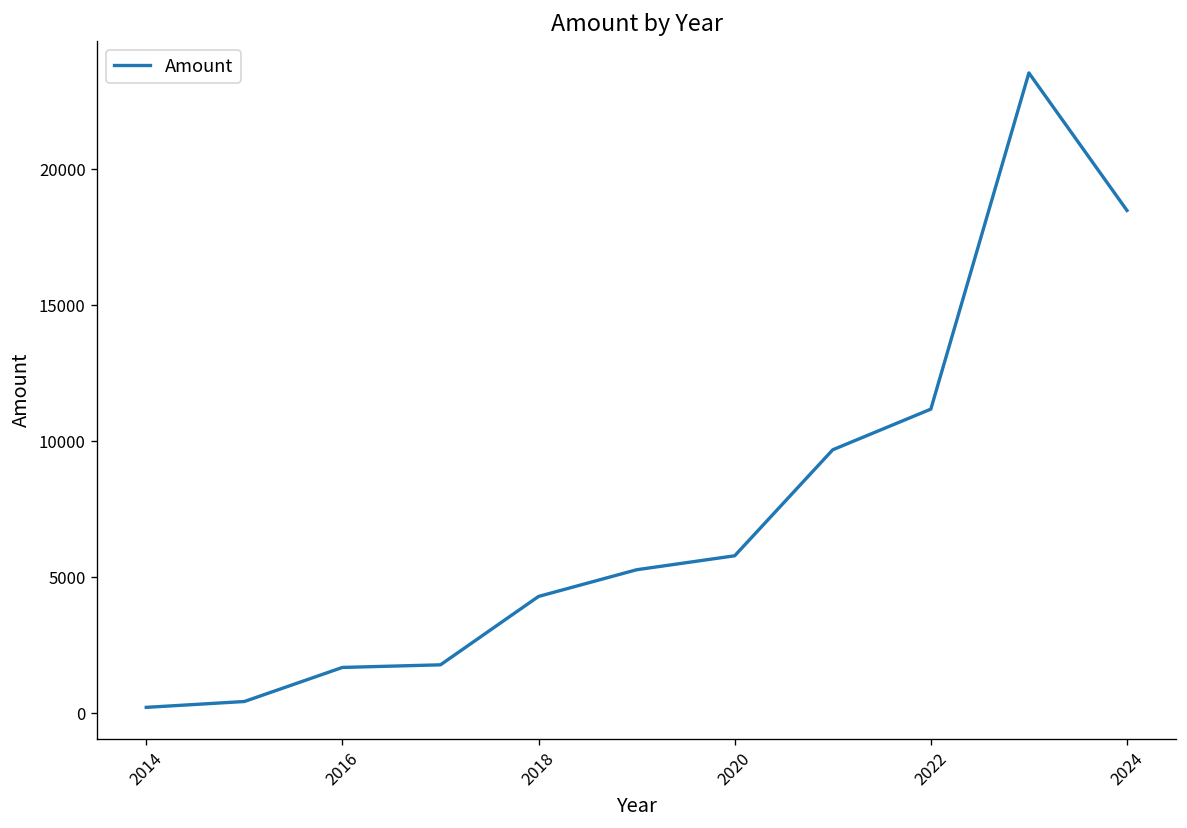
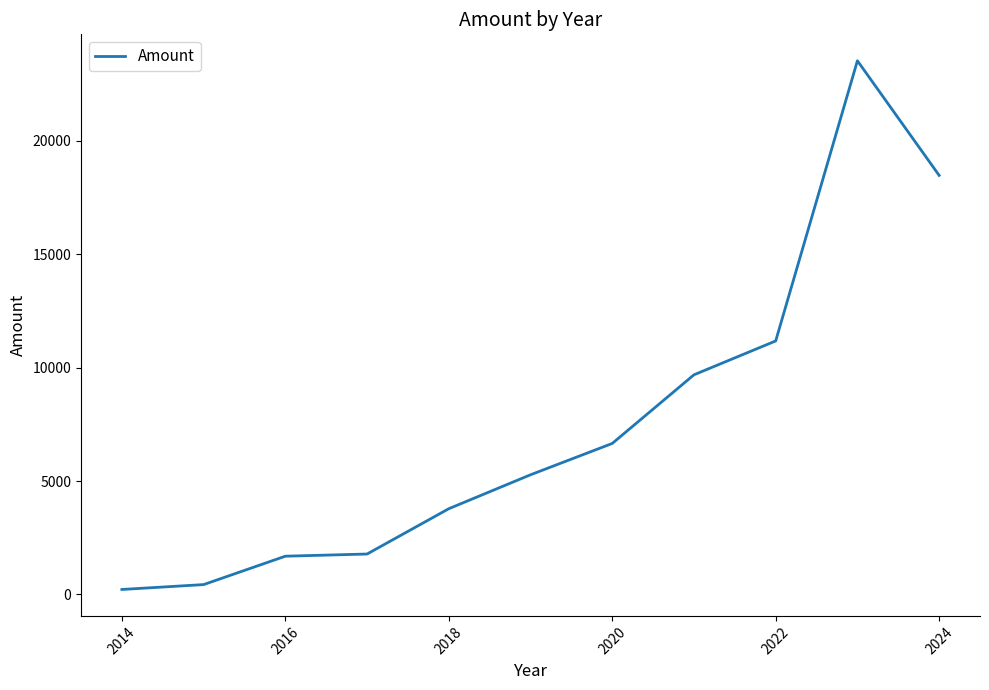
  {
    "2014": 200,
    "2016": 1700,
-   "2018": 4300,
-   "2020": 5800,
+   "2018": 3800,
+   "2020": 6700,
    "2022": 11200,
    "2024": 18500
  }
